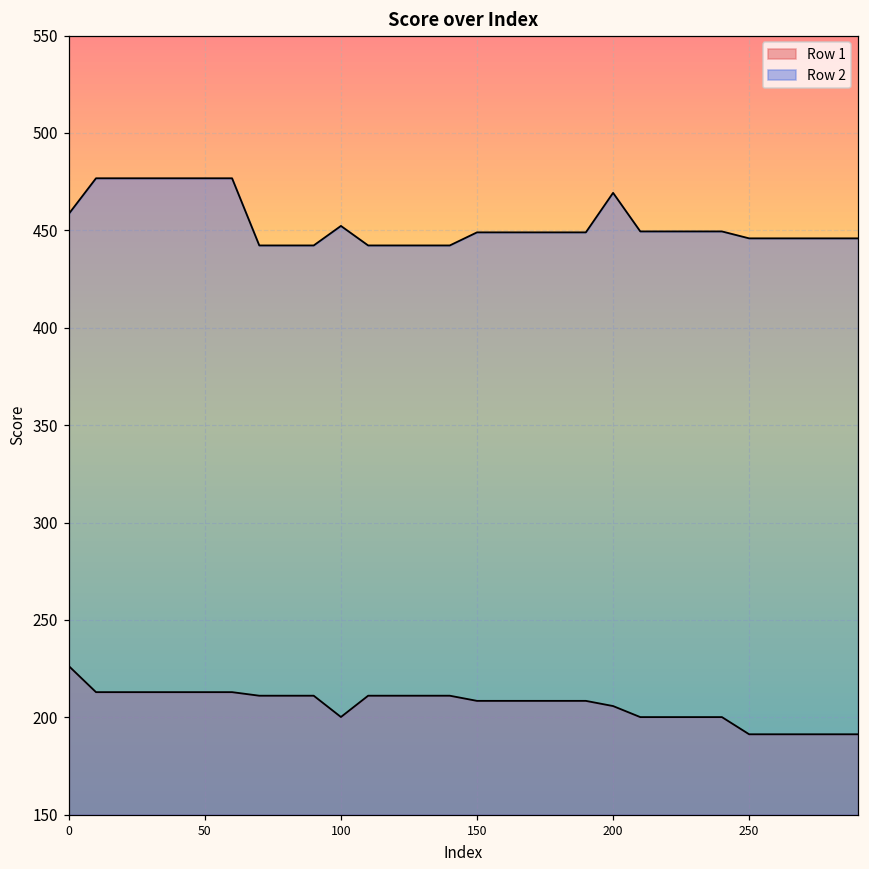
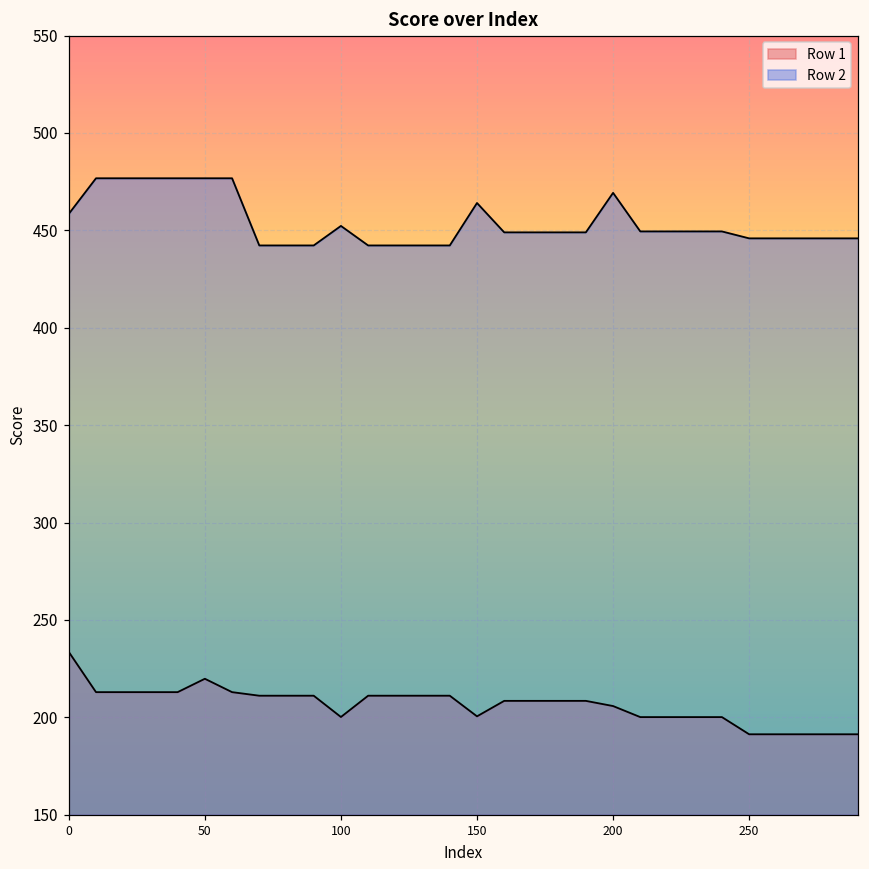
  {
    "Row 1": {
-     "0": 226,
-     "50": 213,
+     "0": 234,
+     "50": 220,
      "100": 200,
-     "150": 208,
+     "150": 201,
      "200": 206,
      "250": 191
    },
    "Row 2": {
      "0": 458,
      "50": 477,
      "100": 452,
-     "150": 449,
+     "150": 464,
      "200": 469,
      "250": 446
    }
  }
